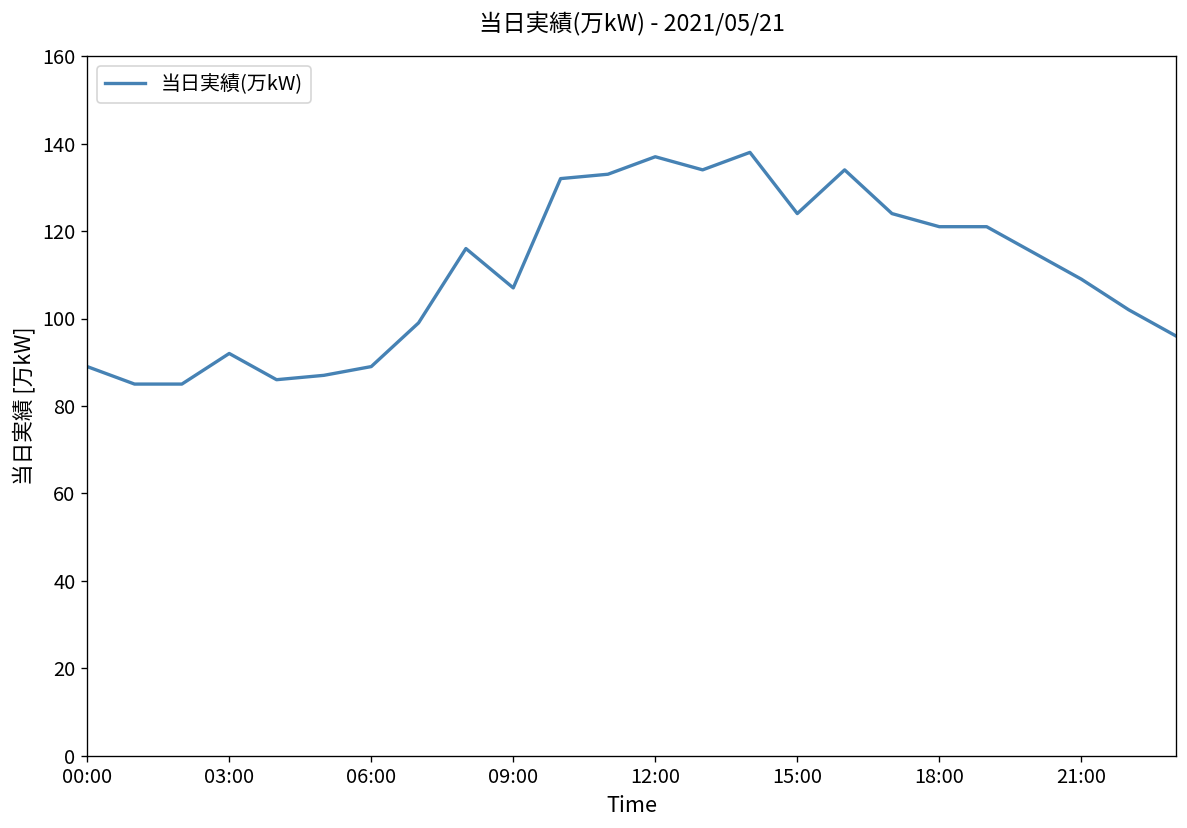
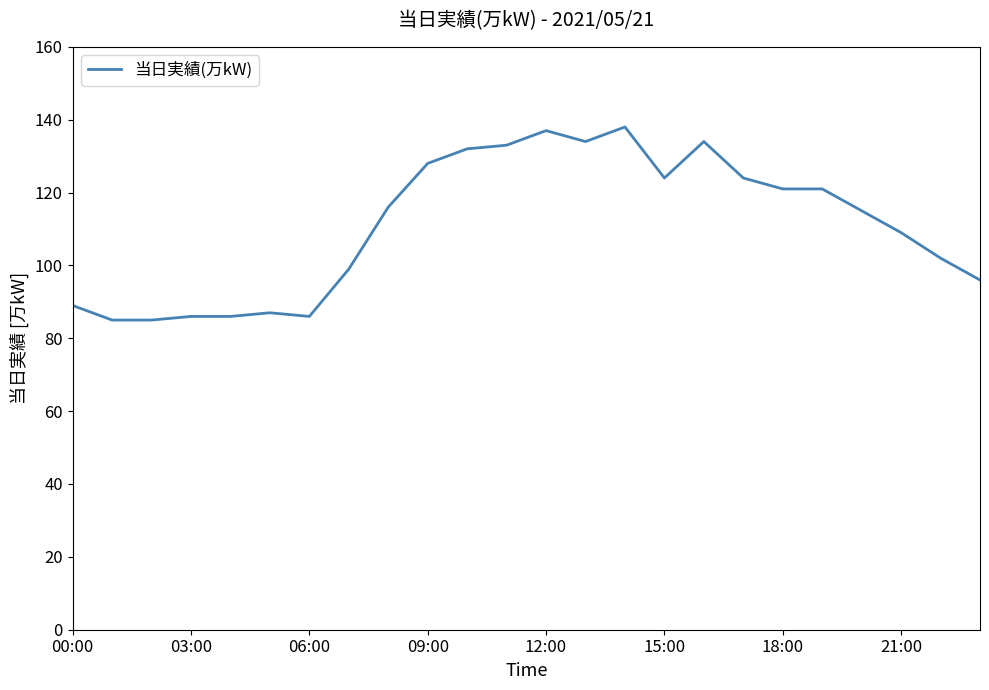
  {
    "00:00": 89,
-   "03:00": 92,
-   "06:00": 89,
-   "09:00": 107,
+   "03:00": 86,
+   "06:00": 86,
+   "09:00": 128,
    "12:00": 137,
    "15:00": 124,
    "18:00": 121,
    "21:00": 109
  }
